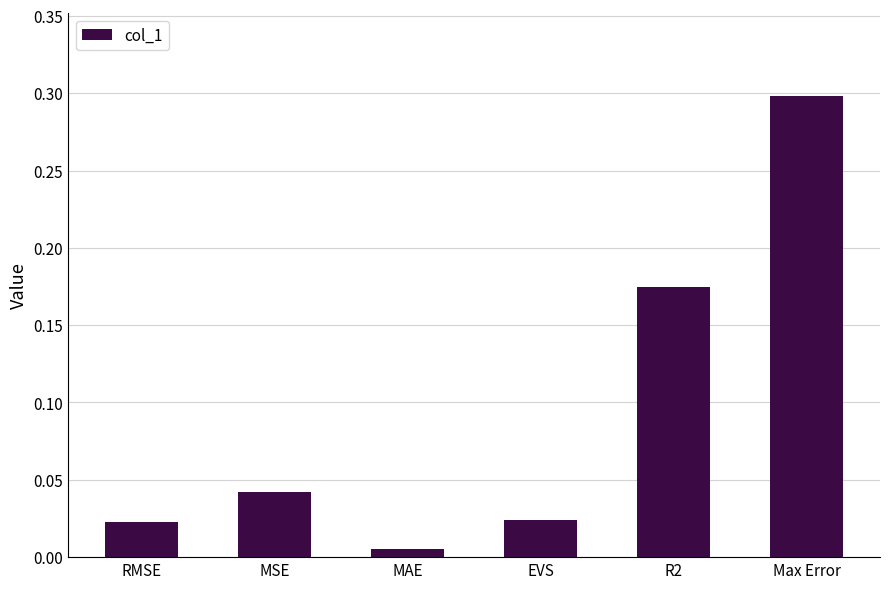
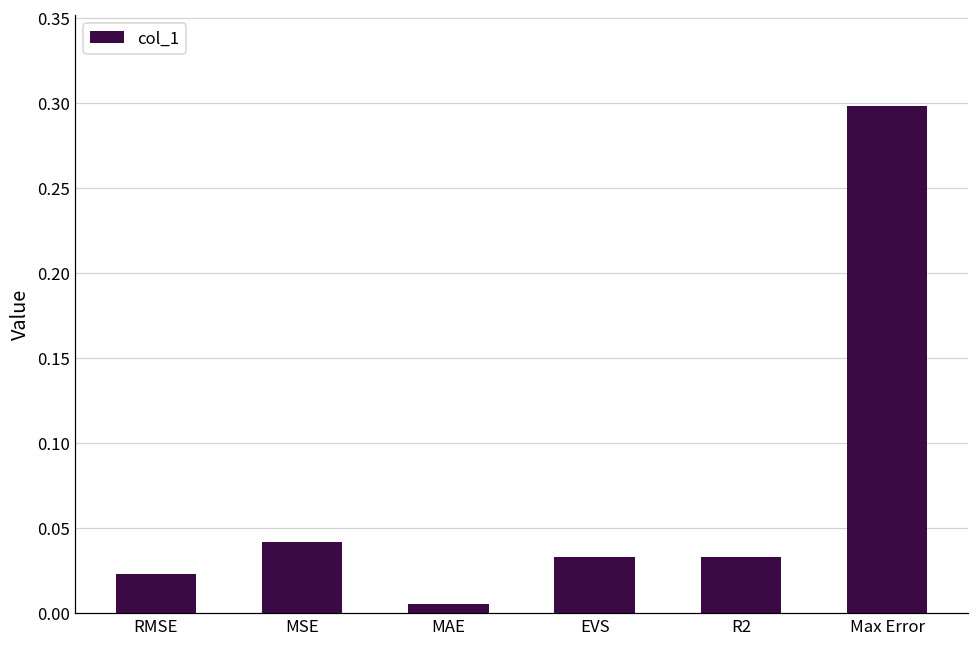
  {
    "RMSE": 0.023,
    "MSE": 0.042,
    "MAE": 0.005,
-   "EVS": 0.024,
-   "R2": 0.175,
+   "EVS": 0.033,
+   "R2": 0.033,
    "Max Error": 0.298
  }
